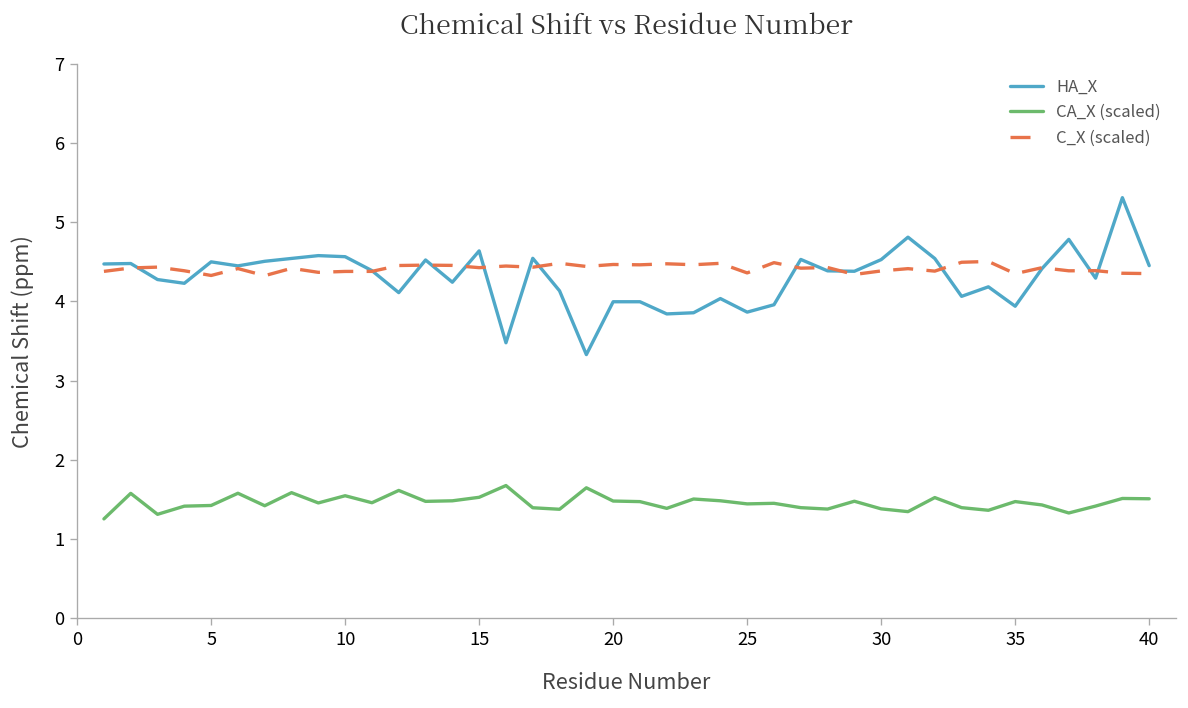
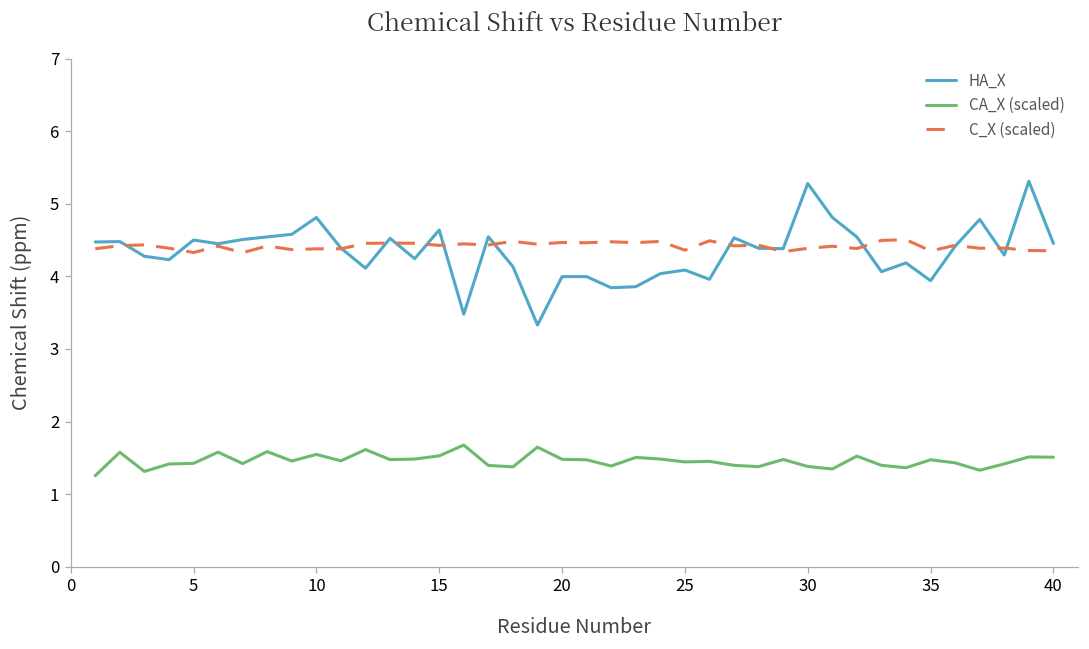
  {
    "HA_X": {
      "5": 4.5,
-     "10": 4.6,
+     "10": 4.8,
      "15": 4.6,
      "20": 4.0,
-     "25": 3.9,
-     "30": 4.5,
+     "25": 4.1,
+     "30": 5.3,
      "35": 3.9,
      "40": 4.5
    },
    "CA_X (scaled)": {
      "5": 1.4,
      "10": 1.5,
      "15": 1.5,
      "20": 1.5,
      "25": 1.4,
      "30": 1.4,
      "35": 1.5,
      "40": 1.5
    },
    "C_X (scaled)": {
      "5": 4.3,
      "10": 4.4,
      "15": 4.4,
      "20": 4.5,
      "25": 4.4,
      "30": 4.4,
      "35": 4.4,
      "40": 4.4
    }
  }
